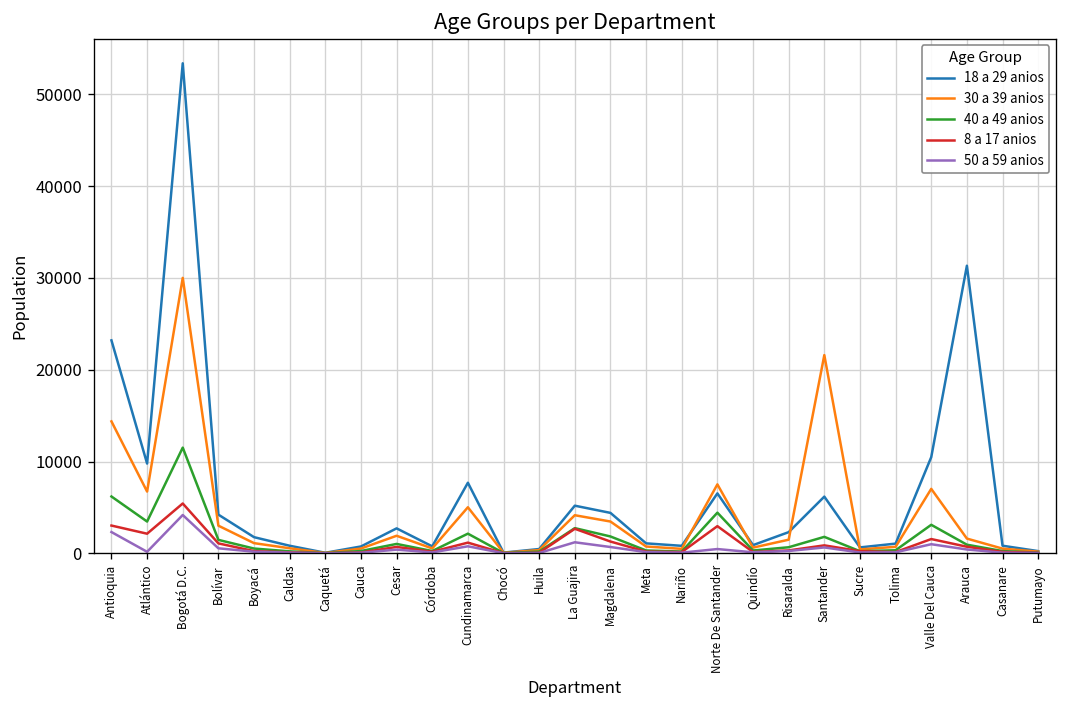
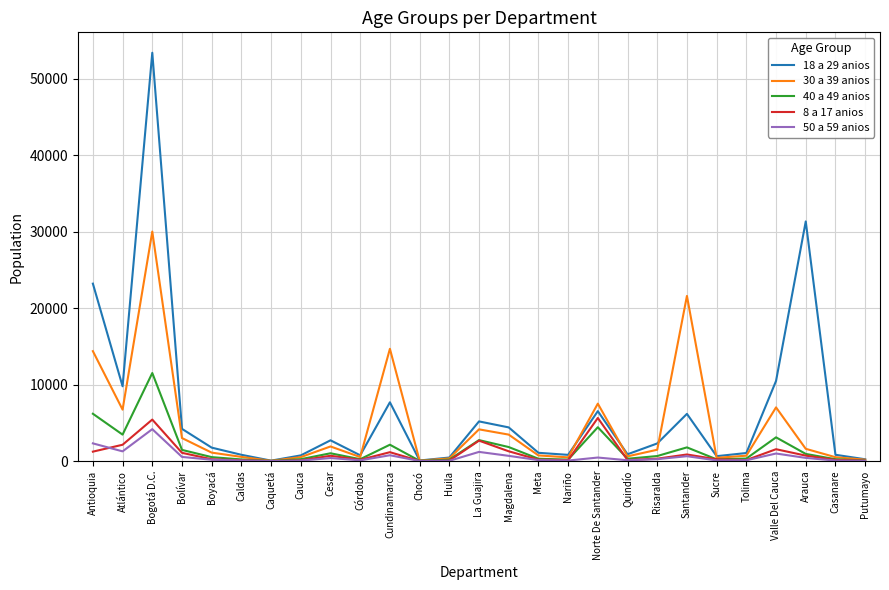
  {
    "18 a 29 anios": {
      "Antioquia": 23000,
      "Atlántico": 10000,
      "Bogotá D.C.": 53000,
      "Bolívar": 4000,
      "Boyacá": 2000,
      "Cesar": 3000,
      "Cundinamarca": 8000,
      "La Guajira": 5000,
      "Magdalena": 4000,
      "Meta": 1000,
      "Norte De Santander": 7000,
      "Risaralda": 2000,
      "Santander": 6000,
      "Tolima": 1000,
      "Valle Del Cauca": 10000,
      "Arauca": 31000
    },
    "30 a 39 anios": {
      "Antioquia": 14000,
      "Atlántico": 7000,
      "Bogotá D.C.": 30000,
      "Bolívar": 3000,
      "Boyacá": 1000,
      "Cesar": 2000,
-     "Cundinamarca": 5000,
+     "Cundinamarca": 15000,
      "La Guajira": 4000,
      "Magdalena": 3000,
      "Meta": 1000,
      "Norte De Santander": 8000,
      "Risaralda": 1000,
      "Santander": 22000,
      "Tolima": 1000,
      "Valle Del Cauca": 7000,
      "Arauca": 2000
    },
    "40 a 49 anios": {
      "Antioquia": 6000,
      "Atlántico": 3000,
      "Bogotá D.C.": 12000,
      "Bolívar": 1000,
      "Cundinamarca": 2000,
      "Magdalena": 2000,
      "Norte De Santander": 4000,
      "Risaralda": 1000,
      "Santander": 2000,
      "Valle Del Cauca": 3000
    },
    "8 a 17 anios": {
-     "Antioquia": 3000,
+     "Antioquia": 1000,
      "Atlántico": 2000,
      "Bogotá D.C.": 5000,
      "Bolívar": 1000,
      "Cundinamarca": 1000,
      "Magdalena": 1000,
-     "Norte De Santander": 3000,
+     "Norte De Santander": 6000,
      "Valle Del Cauca": 2000
    },
    "50 a 59 anios": {
      "Antioquia": 2000,
-     "Atlántico": 0,
+     "Atlántico": 1000,
      "Bogotá D.C.": 4000,
      "Bolívar": 1000,
      "Cundinamarca": 1000,
      "La Guajira": 1000,
      "Magdalena": 1000,
      "Norte De Santander": 0,
      "Valle Del Cauca": 1000
    }
  }
